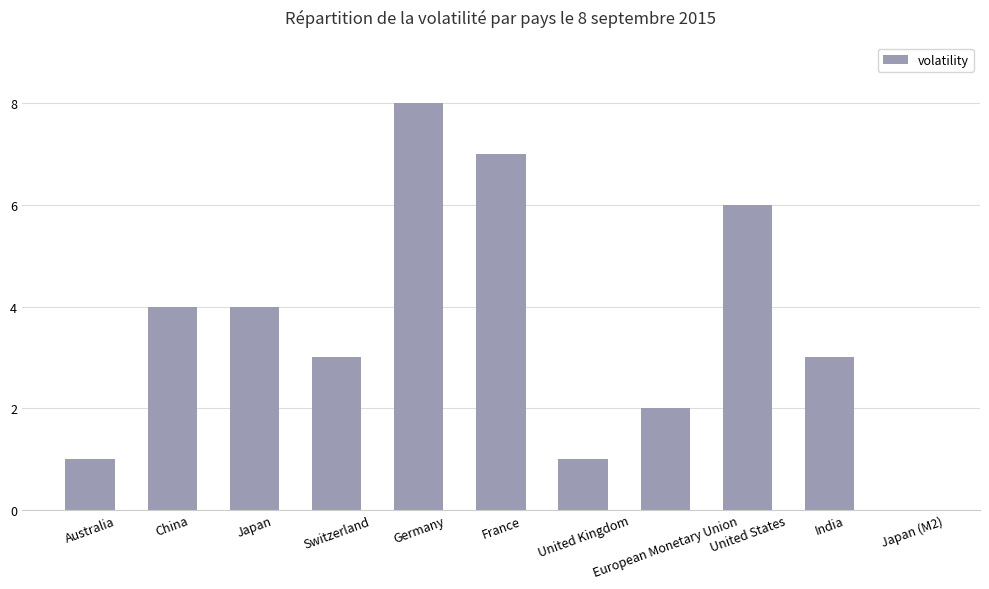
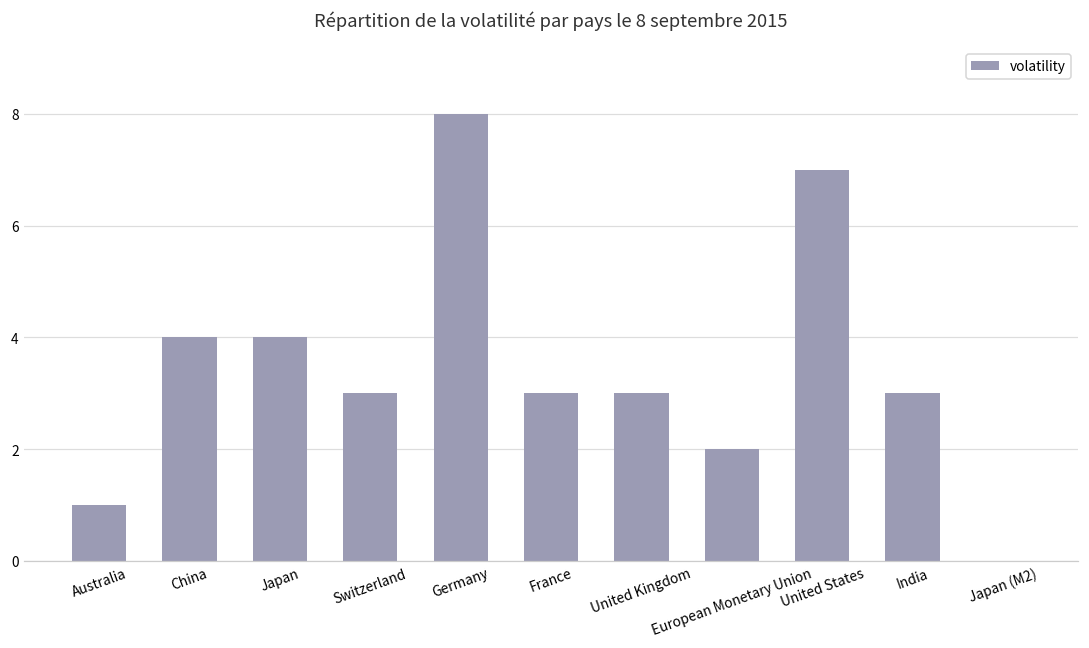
  {
    "Australia": 1,
    "China": 4,
    "Japan": 4,
    "Switzerland": 3,
    "Germany": 8,
-   "France": 7,
-   "United Kingdom": 1,
+   "France": 3,
+   "United Kingdom": 3,
    "European Monetary Union": 2,
-   "United States": 6,
+   "United States": 7,
    "India": 3,
    "Japan (M2)": 0
  }
